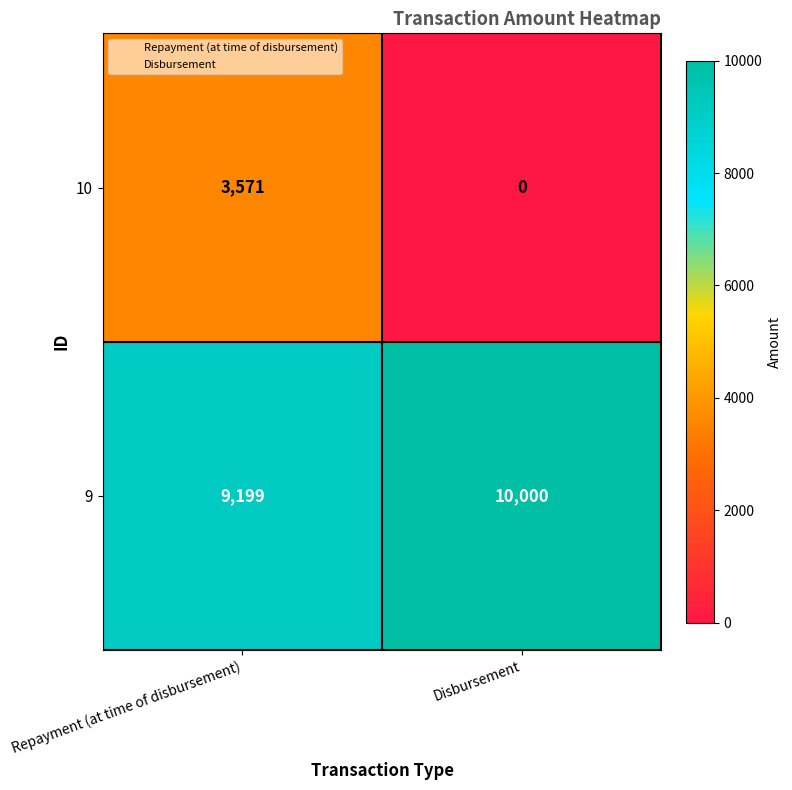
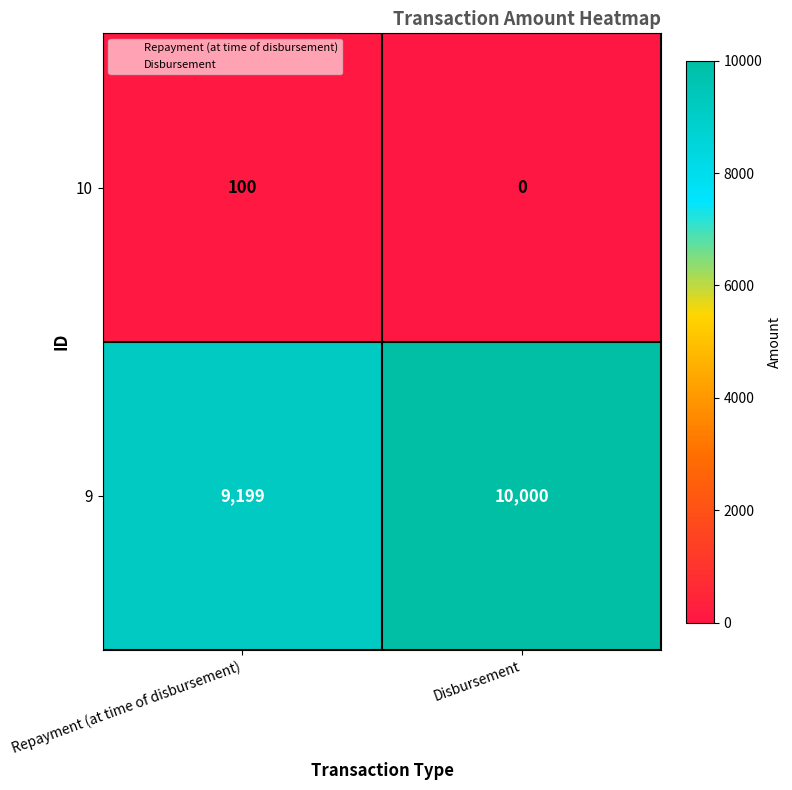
  {
    "10": {
-     "Repayment (at time of disbursement)": "3,571",
+     "Repayment (at time of disbursement)": "100",
      "Disbursement": "0"
    },
    "9": {
      "Repayment (at time of disbursement)": "9,199",
      "Disbursement": "10,000"
    }
  }
